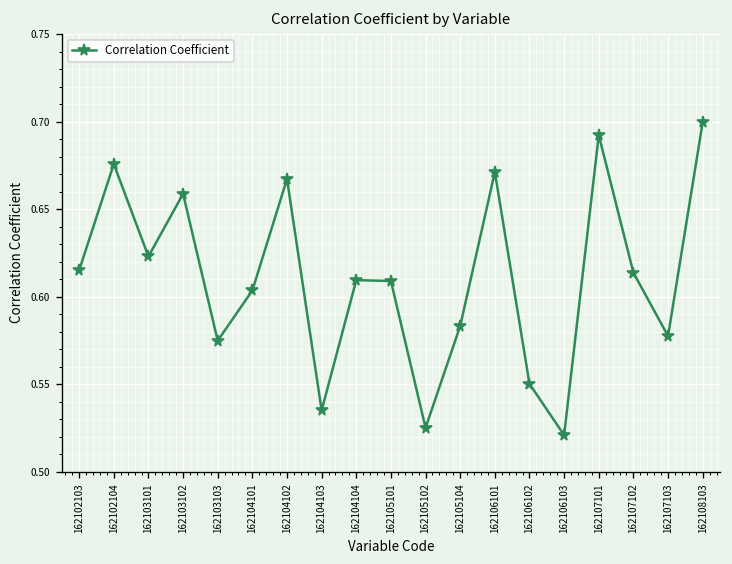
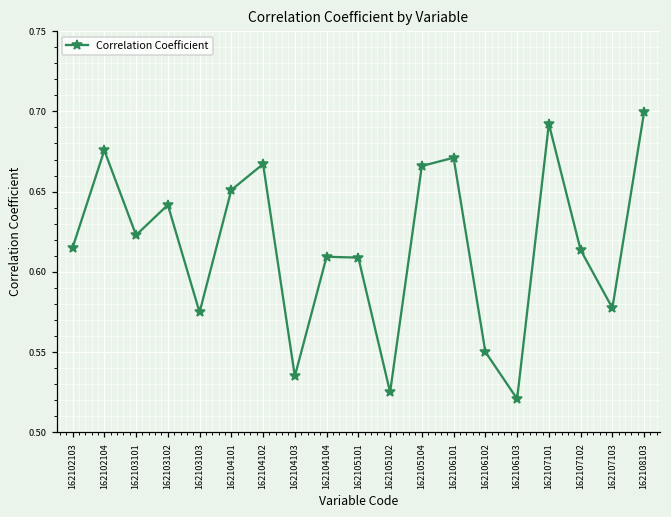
  {
    "162102103": 0.615,
    "162102104": 0.676,
    "162103101": 0.623,
-   "162103102": 0.659,
+   "162103102": 0.642,
    "162103103": 0.575,
-   "162104101": 0.603,
+   "162104101": 0.651,
    "162104102": 0.667,
    "162104103": 0.535,
    "162104104": 0.609,
    "162105101": 0.609,
    "162105102": 0.525,
-   "162105104": 0.583,
+   "162105104": 0.666,
    "162106101": 0.671,
    "162106102": 0.550,
    "162106103": 0.521,
    "162107101": 0.692,
    "162107102": 0.614,
    "162107103": 0.577,
    "162108103": 0.700
  }
